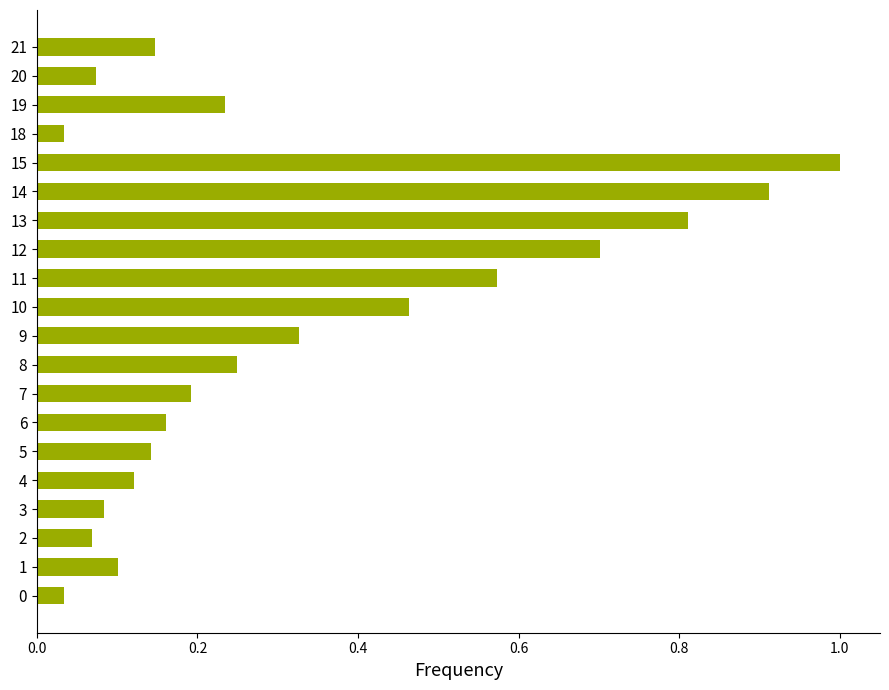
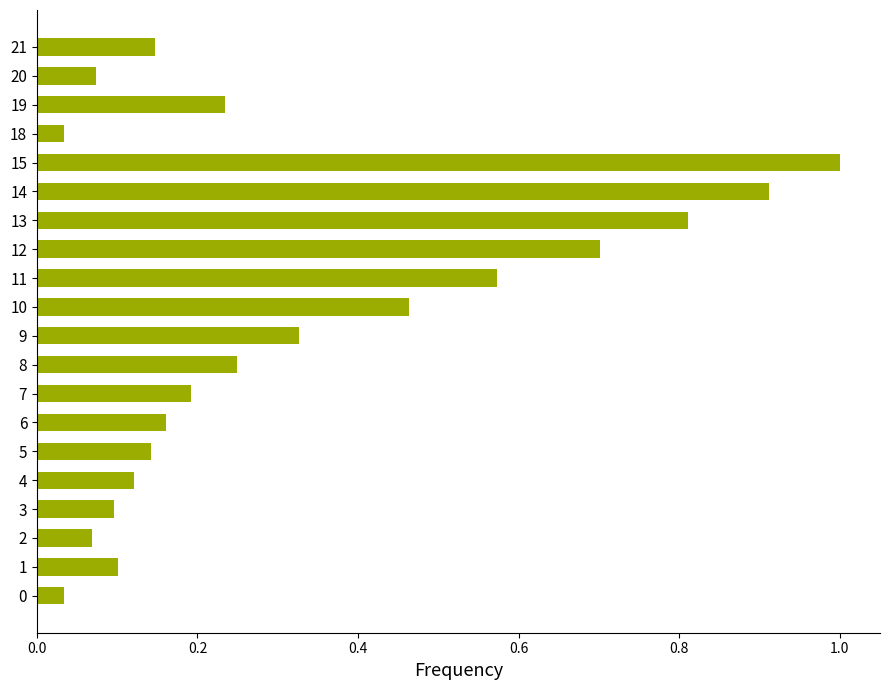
  {
    "21": 0.15,
    "20": 0.07,
    "19": 0.23,
    "18": 0.03,
    "15": 1.00,
    "14": 0.91,
    "13": 0.81,
    "12": 0.70,
    "11": 0.57,
    "10": 0.46,
    "9": 0.33,
    "8": 0.25,
    "7": 0.19,
    "6": 0.16,
    "5": 0.14,
    "4": 0.12,
-   "3": 0.08,
+   "3": 0.10,
    "2": 0.07,
    "1": 0.10,
    "0": 0.03
  }
